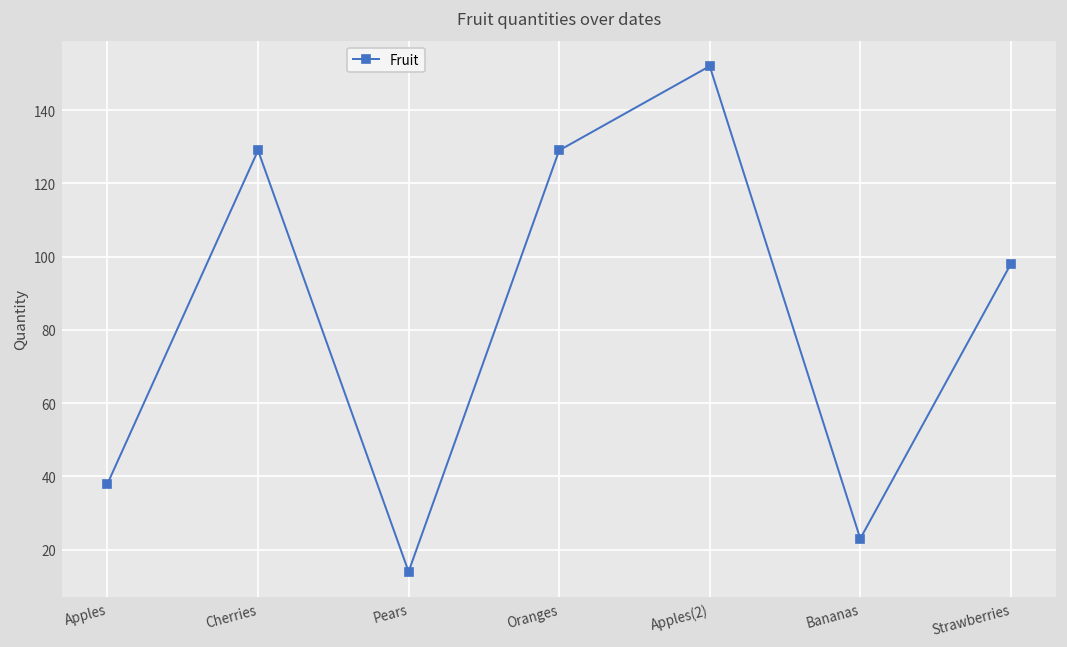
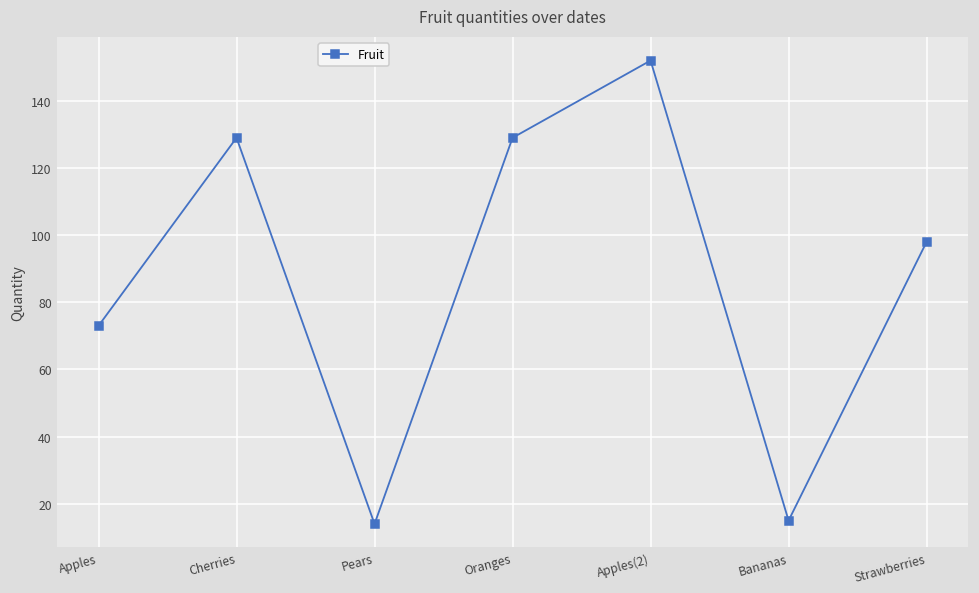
  {
-   "Apples": 38,
+   "Apples": 73,
    "Cherries": 129,
    "Pears": 14,
    "Oranges": 129,
    "Apples(2)": 152,
-   "Bananas": 23,
+   "Bananas": 15,
    "Strawberries": 98
  }
